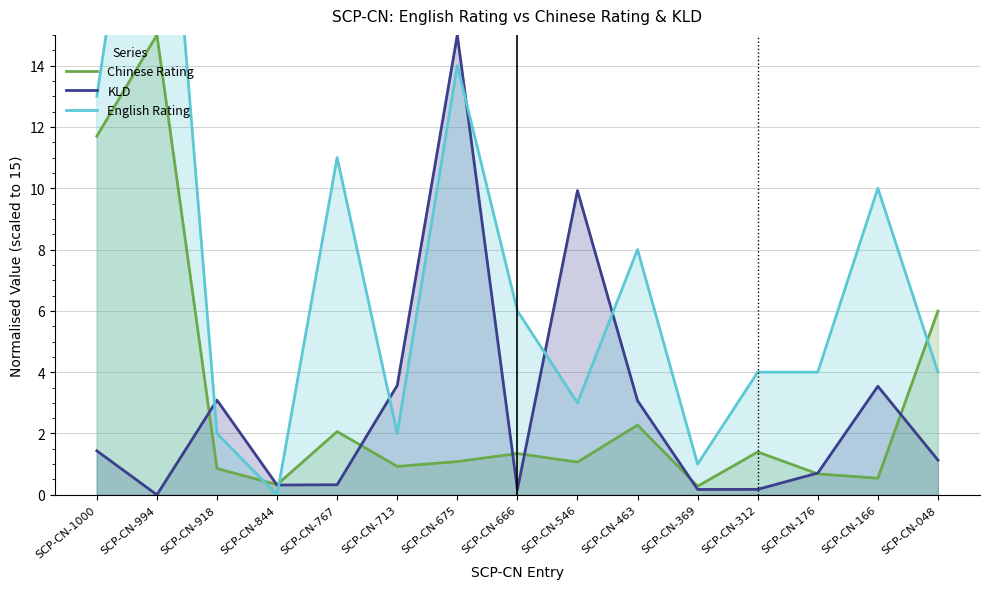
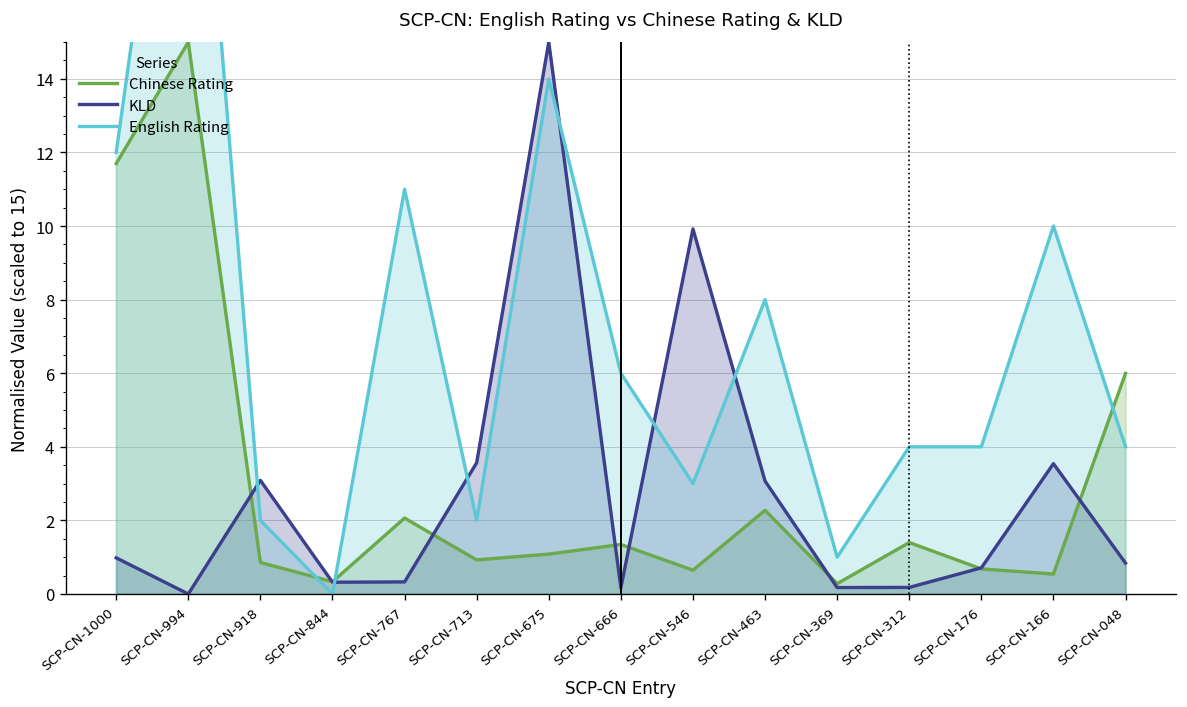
  {
    "Chinese Rating": {
      "SCP-CN-1000": 11.7,
      "SCP-CN-994": 15.0,
      "SCP-CN-918": 0.9,
      "SCP-CN-767": 2.1,
      "SCP-CN-713": 0.9,
      "SCP-CN-675": 1.1,
      "SCP-CN-666": 1.3,
-     "SCP-CN-546": 1.1,
+     "SCP-CN-546": 0.6,
      "SCP-CN-463": 2.3,
      "SCP-CN-369": 0.3,
      "SCP-CN-312": 1.4,
      "SCP-CN-166": 0.5,
      "SCP-CN-048": 6.0
    },
    "KLD": {
-     "SCP-CN-1000": 1.4,
+     "SCP-CN-1000": 1.0,
      "SCP-CN-994": 0.0,
      "SCP-CN-918": 3.1,
      "SCP-CN-767": 0.3,
      "SCP-CN-713": 3.6,
      "SCP-CN-675": 15.0,
      "SCP-CN-666": 0.2,
      "SCP-CN-546": 9.9,
      "SCP-CN-463": 3.1,
      "SCP-CN-369": 0.2,
      "SCP-CN-312": 0.2,
      "SCP-CN-166": 3.5,
-     "SCP-CN-048": 1.1
+     "SCP-CN-048": 0.8
    },
    "English Rating": {
-     "SCP-CN-1000": 13,
+     "SCP-CN-1000": 12,
      "SCP-CN-918": 2,
      "SCP-CN-844": 0,
      "SCP-CN-767": 11,
      "SCP-CN-713": 2,
      "SCP-CN-675": 14,
      "SCP-CN-666": 6,
      "SCP-CN-546": 3,
      "SCP-CN-463": 8,
      "SCP-CN-369": 1,
      "SCP-CN-312": 4,
      "SCP-CN-176": 4,
      "SCP-CN-166": 10,
      "SCP-CN-048": 4
    }
  }
